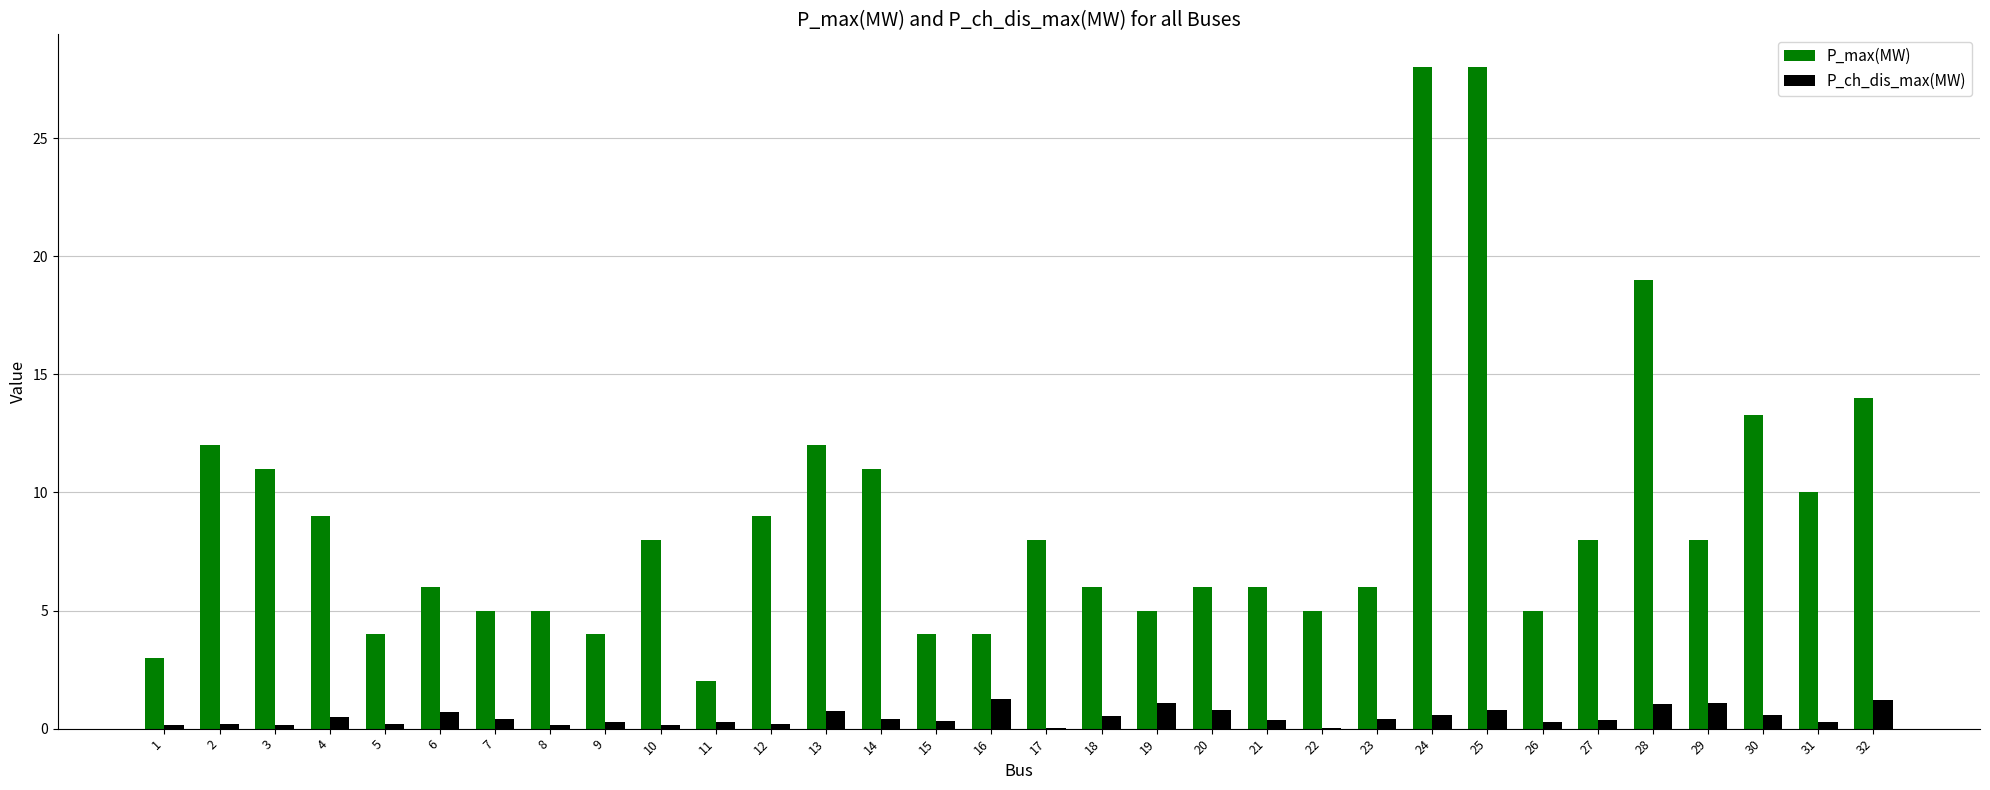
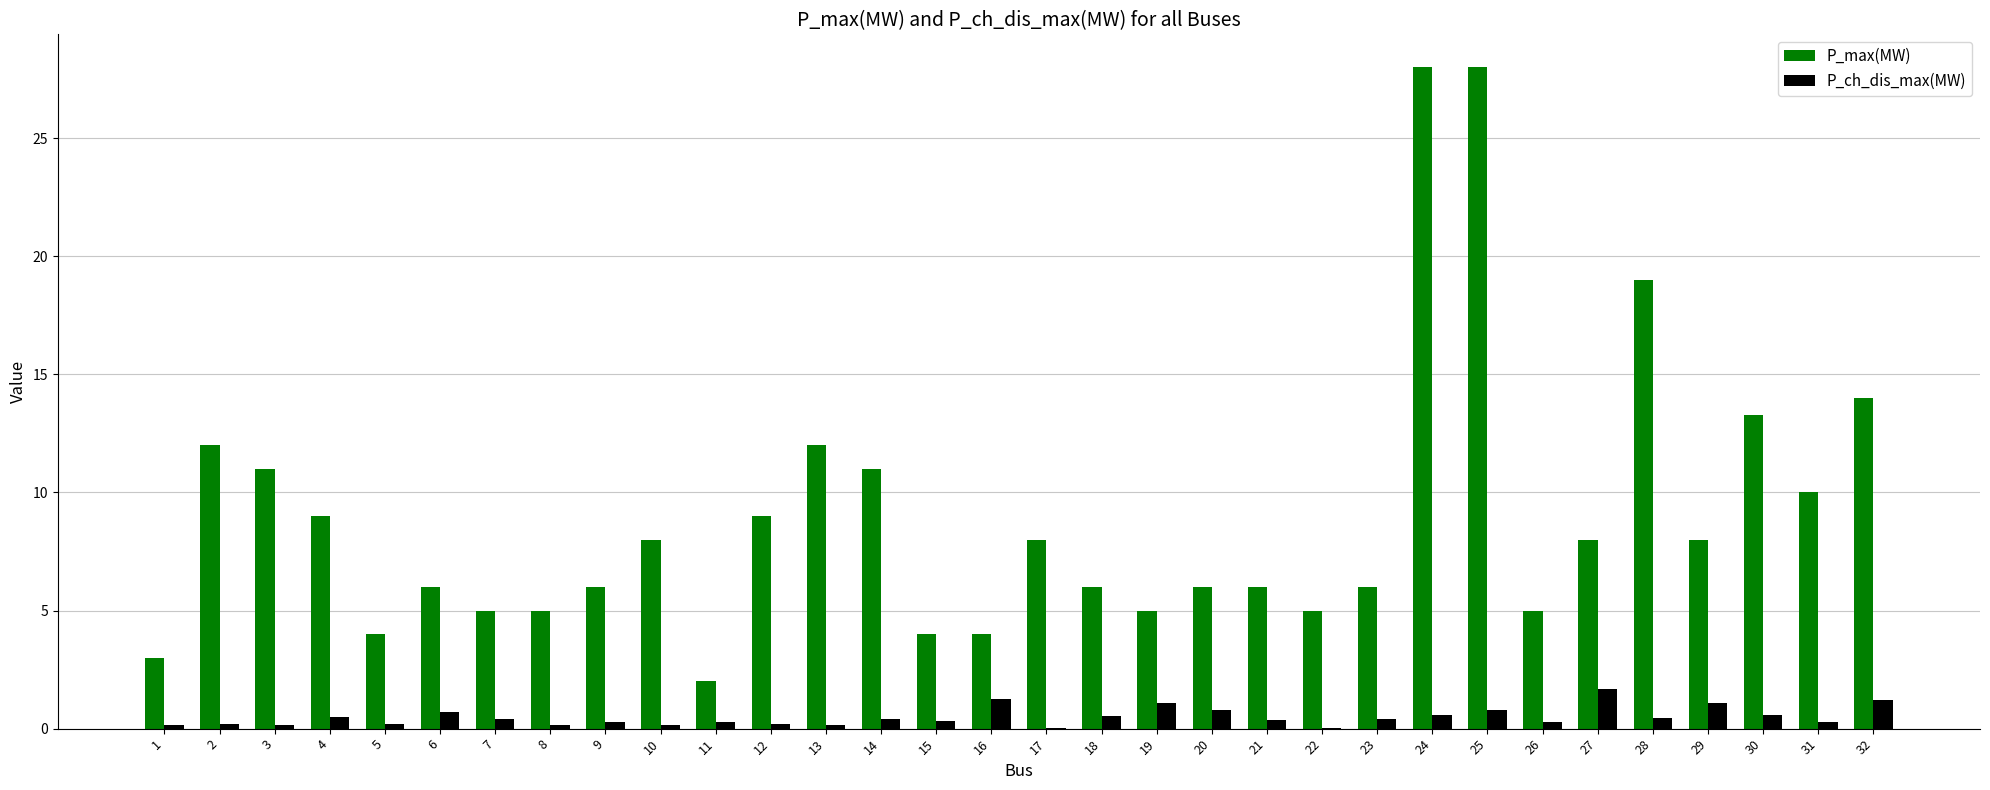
  {
    "P_max(MW)": {
      "1": 3,
      "2": 12,
      "3": 11,
      "4": 9,
      "5": 4,
      "6": 6,
      "7": 5,
      "8": 5,
-     "9": 4,
+     "9": 6,
      "10": 8,
      "11": 2,
      "12": 9,
      "13": 12,
      "14": 11,
      "15": 4,
      "16": 4,
      "17": 8,
      "18": 6,
      "19": 5,
      "20": 6,
      "21": 6,
      "22": 5,
      "23": 6,
      "24": 28,
      "25": 28,
      "26": 5,
      "27": 8,
      "28": 19,
      "29": 8,
      "30": 13.3,
      "31": 10,
      "32": 14
    },
    "P_ch_dis_max(MW)": {
      "1": 0.2,
      "2": 0.2,
      "3": 0.2,
      "4": 0.5,
      "5": 0.2,
      "6": 0.7,
      "7": 0.4,
      "8": 0.1,
      "9": 0.3,
      "10": 0.2,
      "11": 0.3,
      "12": 0.2,
-     "13": 0.8,
+     "13": 0.2,
      "14": 0.4,
      "15": 0.3,
      "16": 1.2,
      "18": 0.5,
      "19": 1.1,
      "20": 0.8,
      "21": 0.4,
      "23": 0.4,
      "24": 0.6,
      "25": 0.8,
      "26": 0.3,
-     "27": 0.4,
-     "28": 1.0,
+     "27": 1.7,
+     "28": 0.5,
      "29": 1.1,
      "30": 0.6,
      "31": 0.3,
      "32": 1.2
    }
  }
